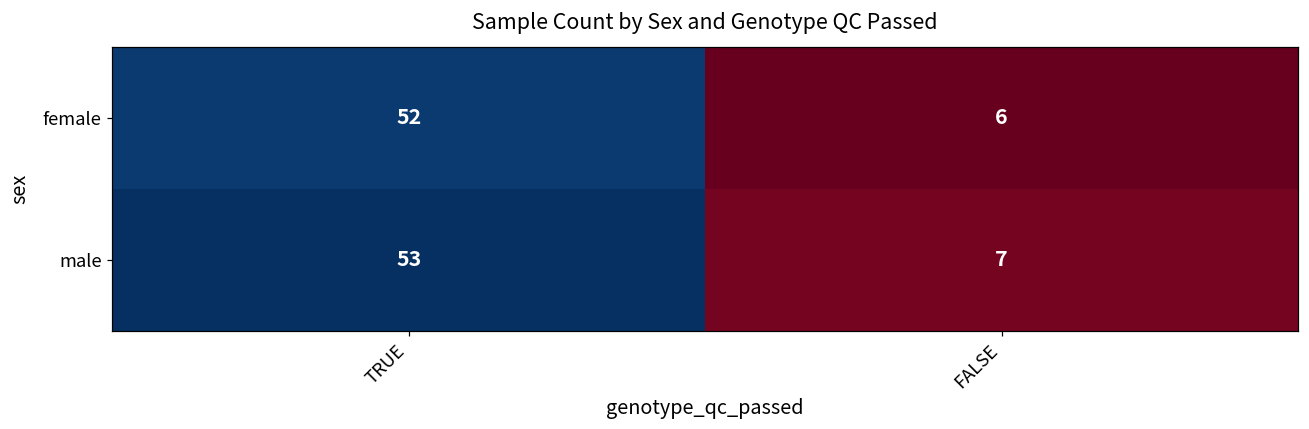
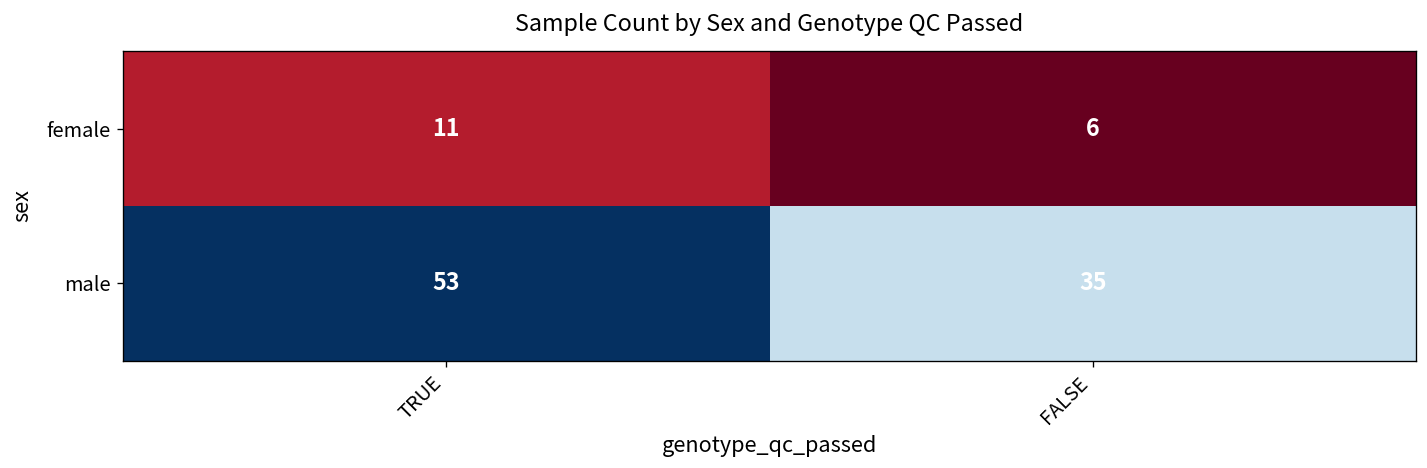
  {
    "female": {
-     "TRUE": 52,
+     "TRUE": 11,
      "FALSE": 6
    },
    "male": {
      "TRUE": 53,
-     "FALSE": 7
+     "FALSE": 35
    }
  }
